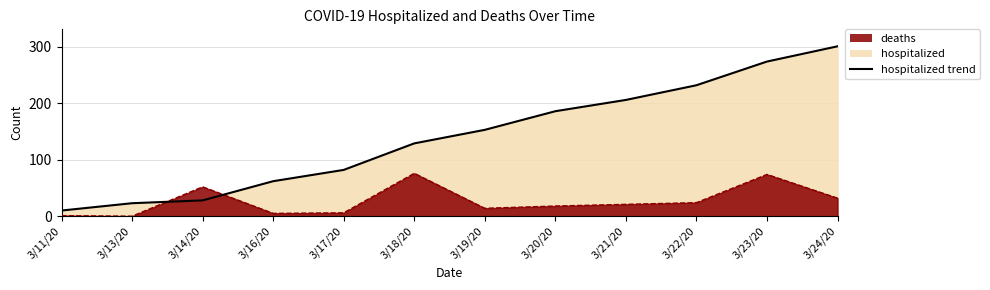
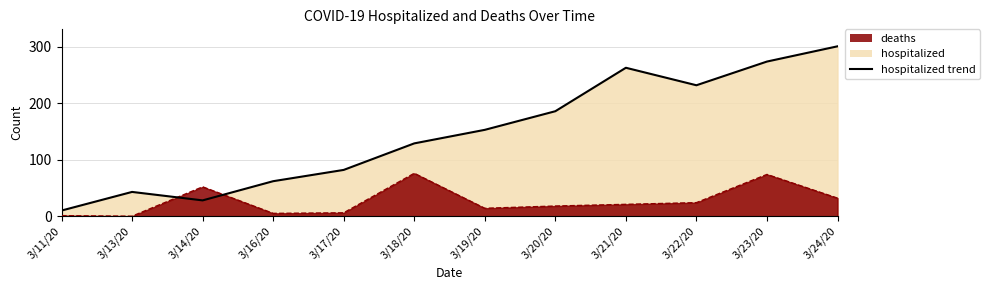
  {
    "hospitalized": {
      "3/11/20": 10,
-     "3/13/20": 20,
+     "3/13/20": 40,
      "3/14/20": 30,
      "3/16/20": 60,
      "3/17/20": 80,
      "3/18/20": 130,
      "3/19/20": 150,
      "3/20/20": 190,
-     "3/21/20": 210,
+     "3/21/20": 260,
      "3/22/20": 230,
      "3/23/20": 270,
      "3/24/20": 300
    },
    "deaths": {
      "3/11/20": 0,
      "3/13/20": 0,
      "3/14/20": 50,
      "3/16/20": 10,
      "3/17/20": 10,
      "3/18/20": 80,
      "3/19/20": 10,
      "3/20/20": 20,
      "3/21/20": 20,
      "3/22/20": 20,
      "3/23/20": 70,
      "3/24/20": 30
    }
  }
